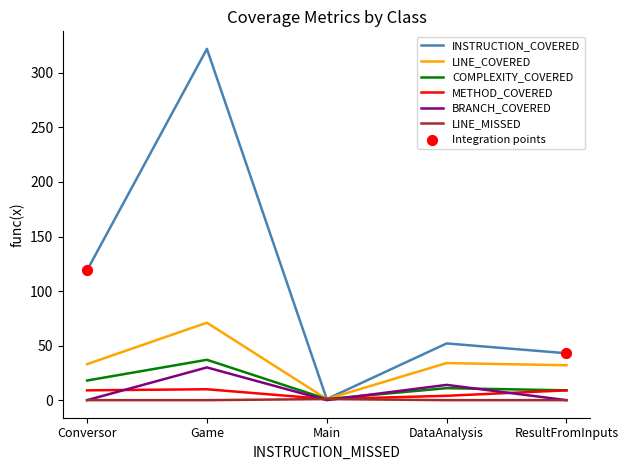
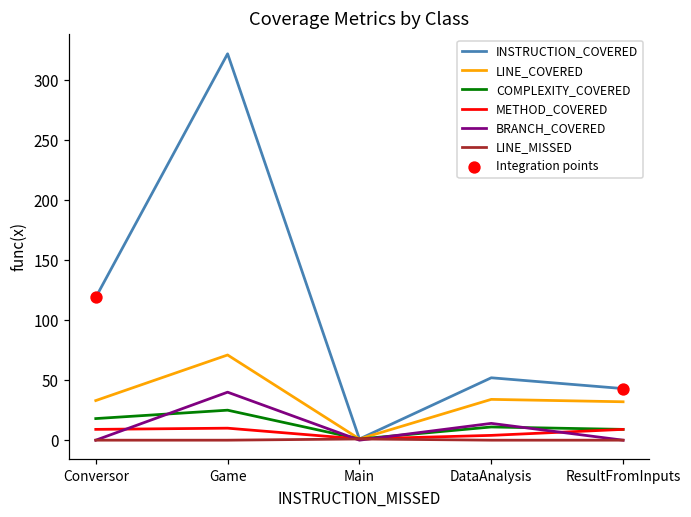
  {
    "INSTRUCTION_COVERED": {
      "Game": 322,
      "DataAnalysis": 52
    },
    "LINE_COVERED": {
      "Conversor": 33,
      "Game": 71,
      "DataAnalysis": 34,
      "ResultFromInputs": 32
    },
    "COMPLEXITY_COVERED": {
      "Conversor": 18,
-     "Game": 37,
+     "Game": 25,
      "DataAnalysis": 11
    },
    "BRANCH_COVERED": {
-     "Game": 30,
+     "Game": 40,
      "DataAnalysis": 14
    },
    "LINE_MISSED": {
      "Game": 0,
      "DataAnalysis": 0
    }
  }
